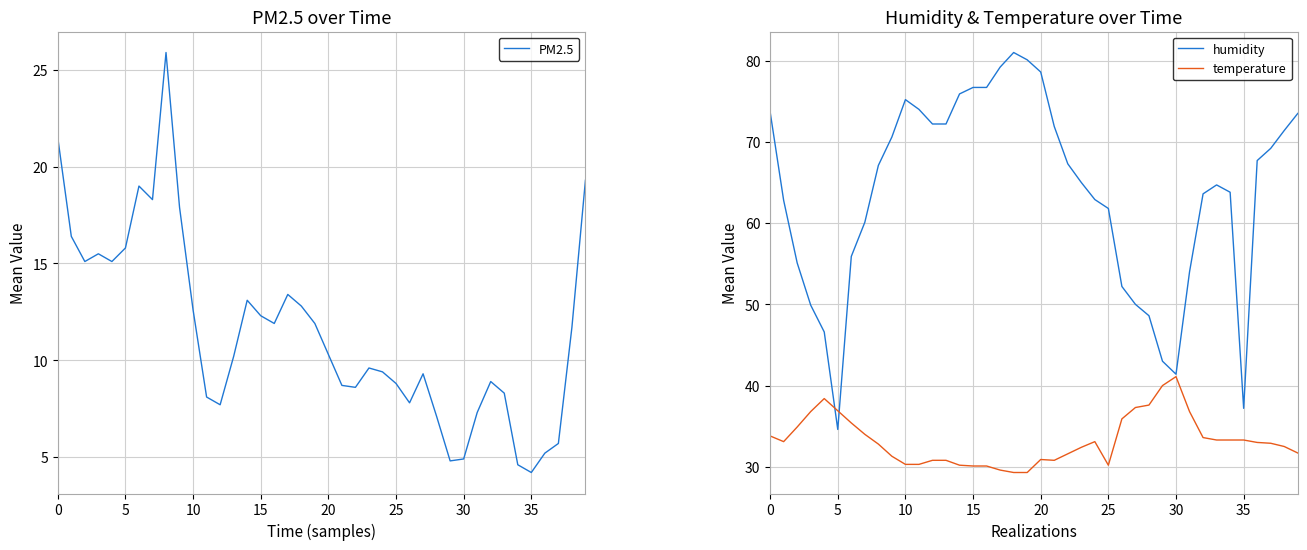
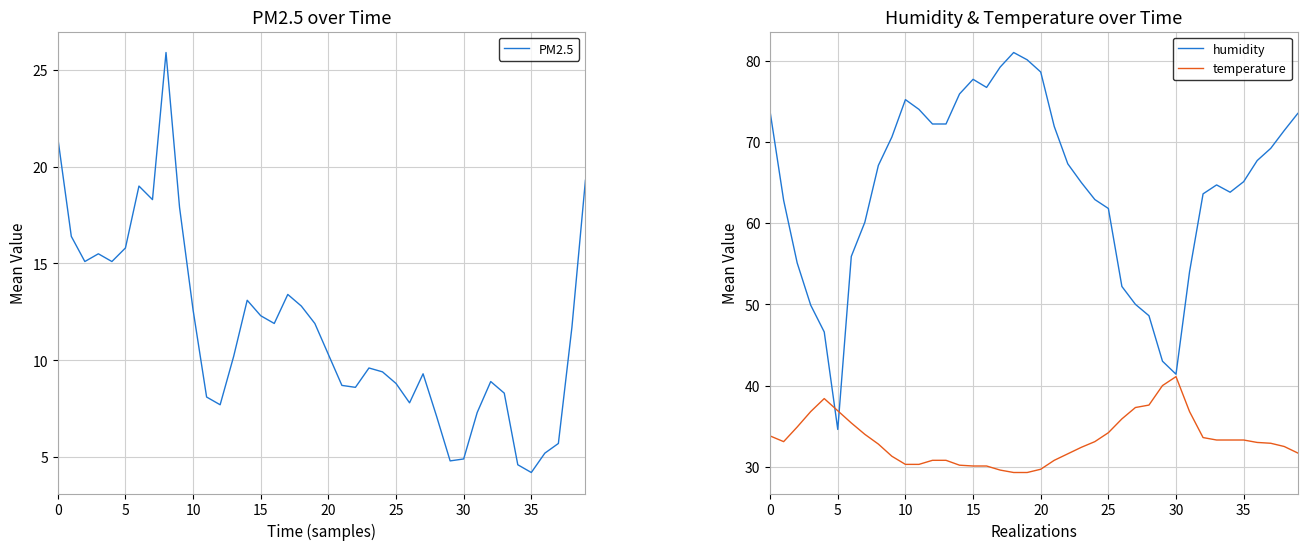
  {
    "PM2.5 over Time": {
      "0": 21.5,
      "5": 15.8,
      "10": 12.6,
      "15": 12.3,
      "20": 10.3,
      "25": 8.8,
      "30": 4.9,
      "35": 4.2
    },
    "Humidity & Temperature over Time": {
      "humidity": {
        "0": 74,
        "5": 35,
        "10": 75,
-       "15": 77,
+       "15": 78,
        "20": 79,
        "25": 62,
-       "35": 37
+       "35": 65
      },
      "temperature": {
        "0": 34,
        "5": 37,
        "10": 30,
        "15": 30,
-       "20": 31,
-       "25": 30,
+       "20": 30,
+       "25": 34,
        "35": 33
      }
    }
  }
